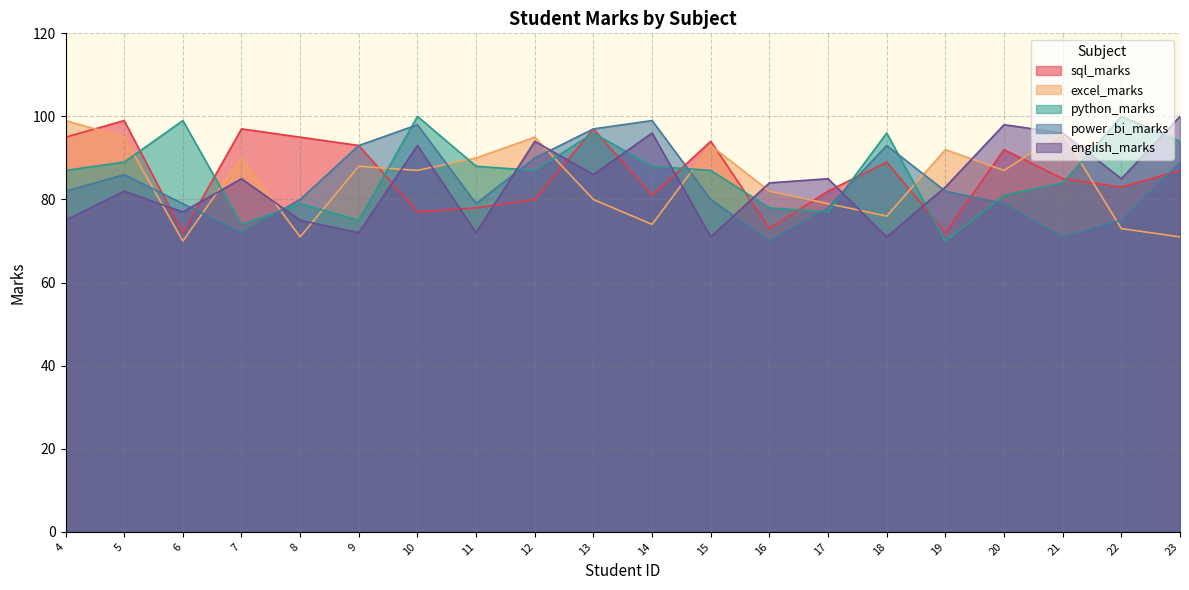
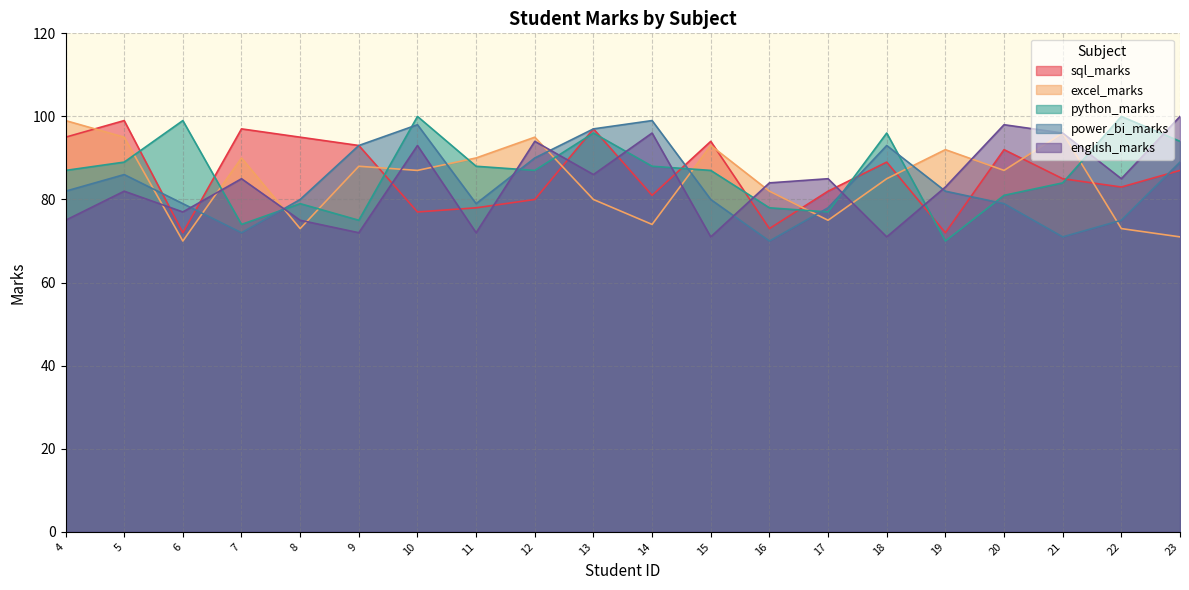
  {
    "sql_marks": {
      "4": 95,
      "5": 99,
      "6": 72,
      "7": 97,
      "8": 95,
      "10": 77,
      "11": 78,
      "12": 80,
      "14": 81,
      "15": 94,
      "16": 73,
      "17": 82,
      "18": 89,
      "19": 72,
      "20": 92,
      "21": 85,
      "22": 83,
      "23": 87
    },
    "excel_marks": {
      "4": 99,
      "5": 95,
      "6": 70,
      "7": 90,
-     "8": 71,
+     "8": 73,
      "9": 88,
      "10": 87,
      "11": 90,
      "12": 95,
      "13": 80,
      "14": 74,
      "15": 93,
      "16": 82,
-     "17": 79,
-     "18": 76,
+     "17": 75,
+     "18": 85,
      "19": 92,
      "20": 87,
      "22": 73,
      "23": 71
    }
  }
